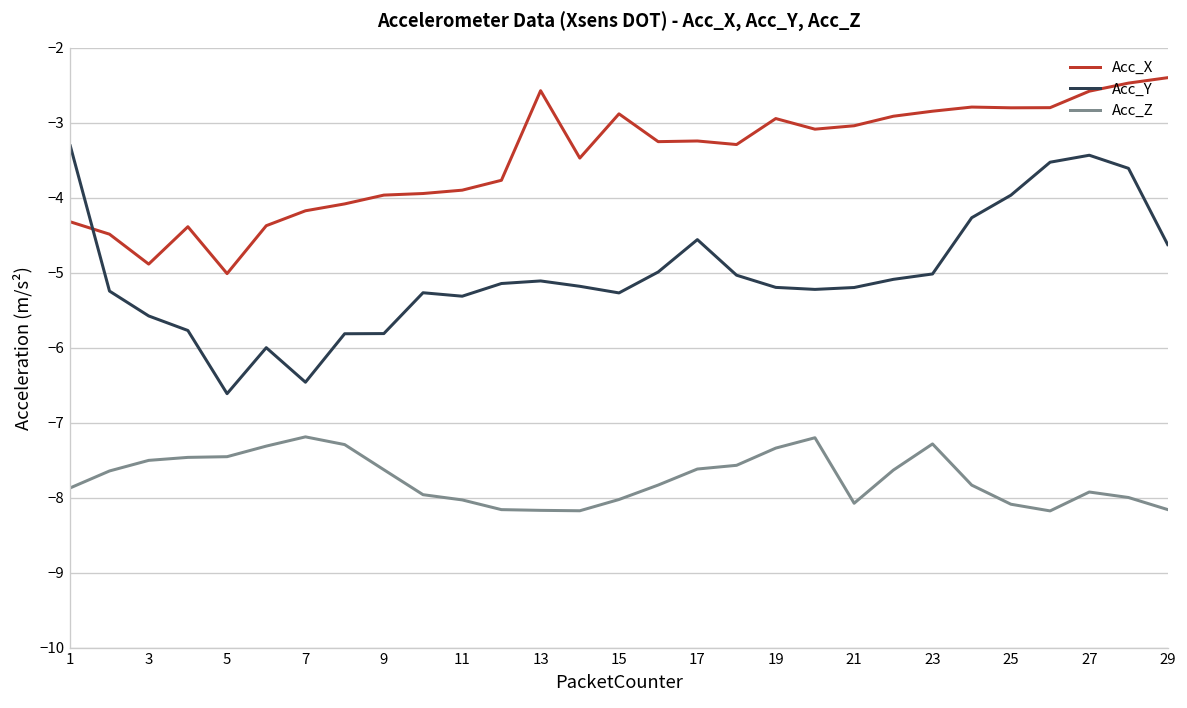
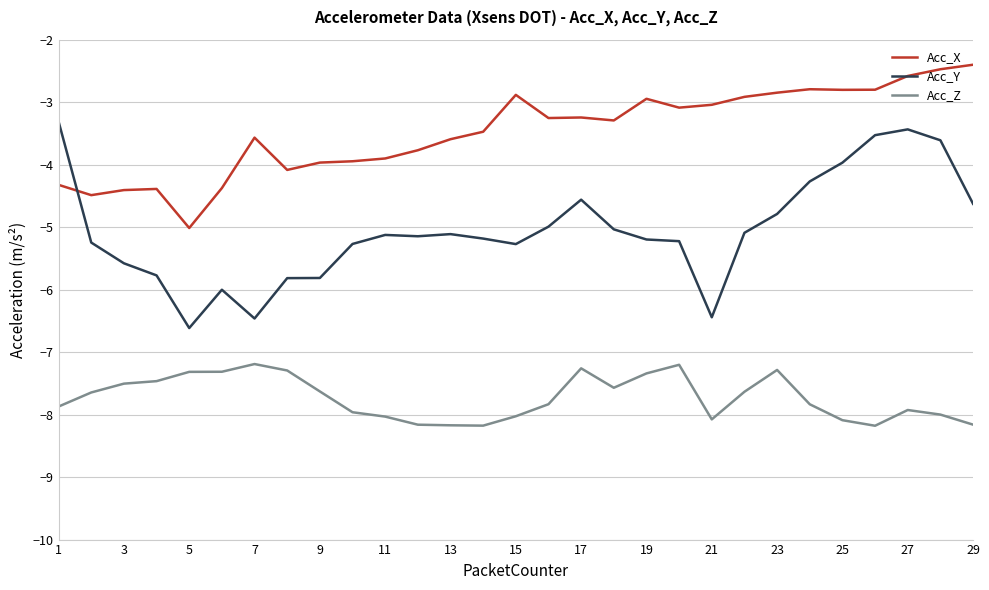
  {
    "Acc_X": {
      "1": -4.3,
-     "3": -4.9,
+     "3": -4.4,
      "5": -5.0,
-     "7": -4.2,
+     "7": -3.6,
      "9": -4.0,
      "11": -3.9,
-     "13": -2.6,
+     "13": -3.6,
      "15": -2.9,
      "17": -3.2,
      "19": -2.9,
      "21": -3.0,
      "23": -2.8,
      "25": -2.8,
      "27": -2.6,
      "29": -2.4
    },
    "Acc_Y": {
      "1": -3.3,
      "3": -5.6,
      "5": -6.6,
      "7": -6.5,
      "9": -5.8,
-     "11": -5.3,
+     "11": -5.1,
      "13": -5.1,
      "15": -5.3,
      "17": -4.6,
      "19": -5.2,
-     "21": -5.2,
-     "23": -5.0,
+     "21": -6.4,
+     "23": -4.8,
      "25": -4.0,
      "27": -3.4,
      "29": -4.6
    },
    "Acc_Z": {
      "1": -7.9,
      "3": -7.5,
-     "5": -7.5,
+     "5": -7.3,
      "7": -7.2,
      "9": -7.6,
      "11": -8.0,
      "13": -8.2,
      "15": -8.0,
-     "17": -7.6,
+     "17": -7.3,
      "19": -7.3,
      "21": -8.1,
      "23": -7.3,
      "25": -8.1,
      "27": -7.9,
      "29": -8.2
    }
  }
